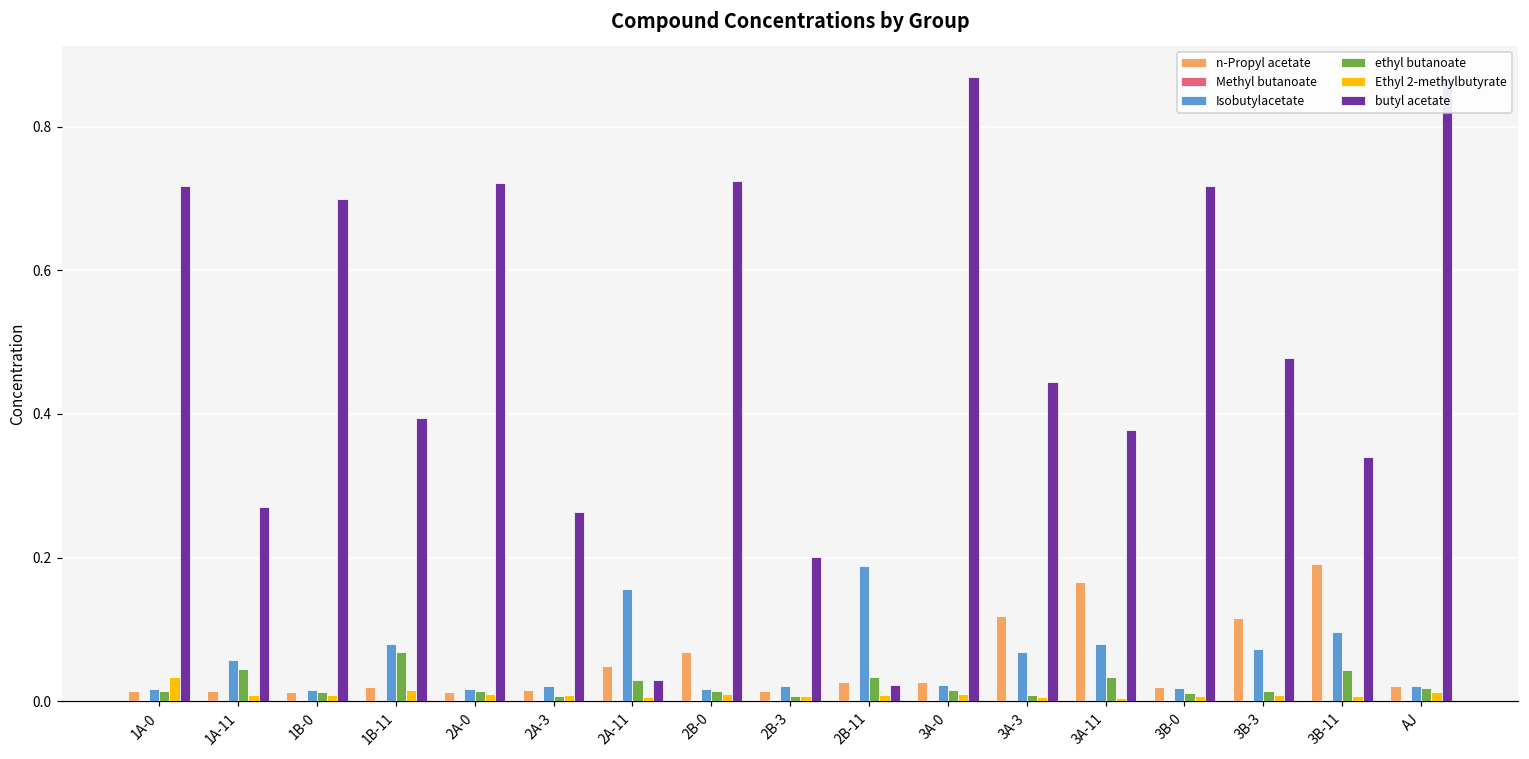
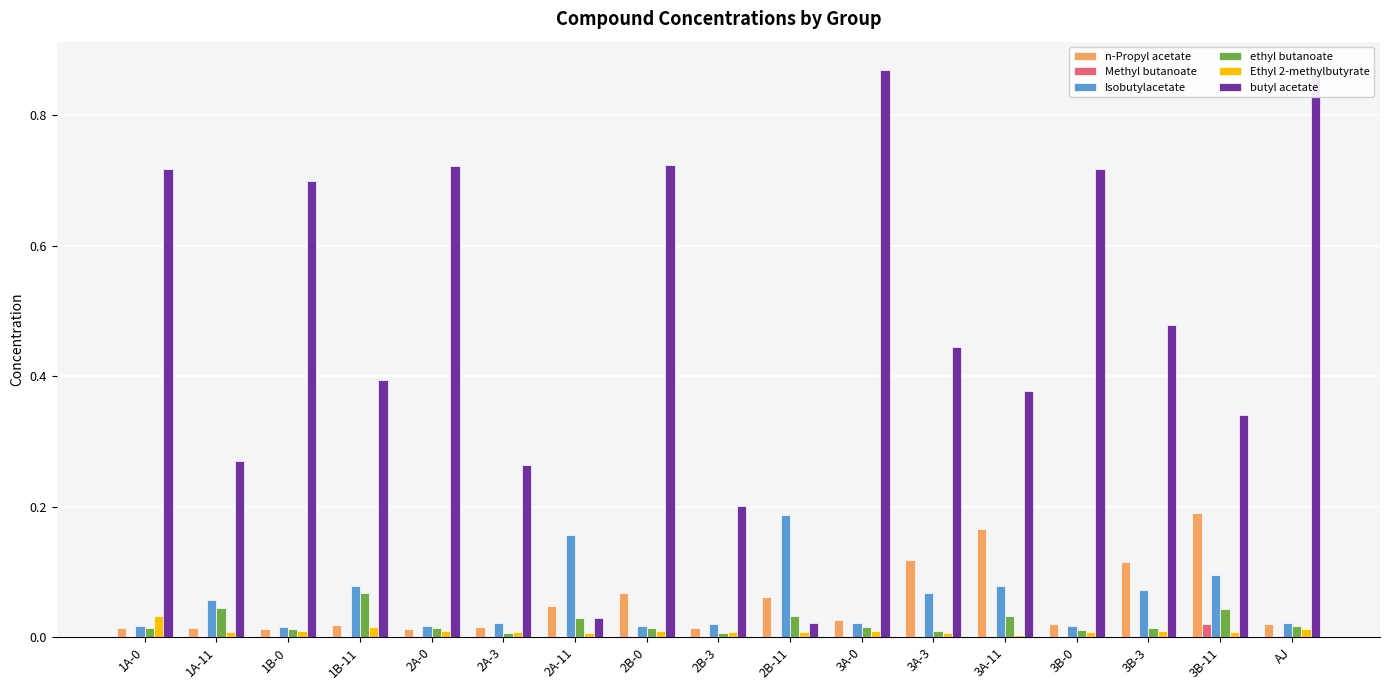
  {
    "n-Propyl acetate": {
      "1A-0": 0.01,
      "1A-11": 0.01,
      "1B-0": 0.01,
      "1B-11": 0.02,
      "2A-0": 0.01,
      "2A-3": 0.02,
      "2A-11": 0.05,
      "2B-0": 0.07,
      "2B-3": 0.01,
-     "2B-11": 0.03,
+     "2B-11": 0.06,
      "3A-0": 0.03,
      "3A-3": 0.12,
      "3A-11": 0.17,
      "3B-0": 0.02,
      "3B-3": 0.12,
      "3B-11": 0.19,
      "AJ": 0.02
    },
    "Methyl butanoate": {
-     "3B-11": 0.00
+     "3B-11": 0.02
    },
    "Isobutylacetate": {
      "1A-0": 0.02,
      "1A-11": 0.06,
      "1B-0": 0.02,
      "1B-11": 0.08,
      "2A-0": 0.02,
      "2A-3": 0.02,
      "2A-11": 0.16,
      "2B-0": 0.02,
      "2B-3": 0.02,
      "2B-11": 0.19,
      "3A-0": 0.02,
      "3A-3": 0.07,
      "3A-11": 0.08,
      "3B-0": 0.02,
      "3B-3": 0.07,
      "3B-11": 0.10,
      "AJ": 0.02
    },
    "ethyl butanoate": {
      "1A-0": 0.01,
      "1A-11": 0.04,
      "1B-0": 0.01,
      "1B-11": 0.07,
      "2A-0": 0.01,
      "2A-3": 0.01,
      "2A-11": 0.03,
      "2B-0": 0.01,
      "2B-3": 0.01,
      "2B-11": 0.03,
      "3A-0": 0.02,
      "3A-3": 0.01,
      "3A-11": 0.03,
      "3B-0": 0.01,
      "3B-3": 0.01,
      "3B-11": 0.04,
      "AJ": 0.02
    },
    "Ethyl 2-methylbutyrate": {
      "1A-0": 0.03,
      "1A-11": 0.01,
      "1B-0": 0.01,
      "1B-11": 0.02,
      "2A-0": 0.01,
      "2A-3": 0.01,
      "2A-11": 0.01,
      "2B-0": 0.01,
      "2B-3": 0.01,
      "2B-11": 0.01,
      "3A-0": 0.01,
      "3A-3": 0.01,
      "3A-11": 0.00,
      "3B-0": 0.01,
      "3B-3": 0.01,
      "3B-11": 0.01,
      "AJ": 0.01
    },
    "butyl acetate": {
      "1A-0": 0.72,
      "1A-11": 0.27,
      "1B-0": 0.70,
      "1B-11": 0.39,
      "2A-0": 0.72,
      "2A-3": 0.26,
      "2A-11": 0.03,
      "2B-0": 0.72,
      "2B-3": 0.20,
      "2B-11": 0.02,
      "3A-0": 0.87,
      "3A-3": 0.44,
      "3A-11": 0.38,
      "3B-0": 0.72,
      "3B-3": 0.48,
      "3B-11": 0.34
    }
  }
